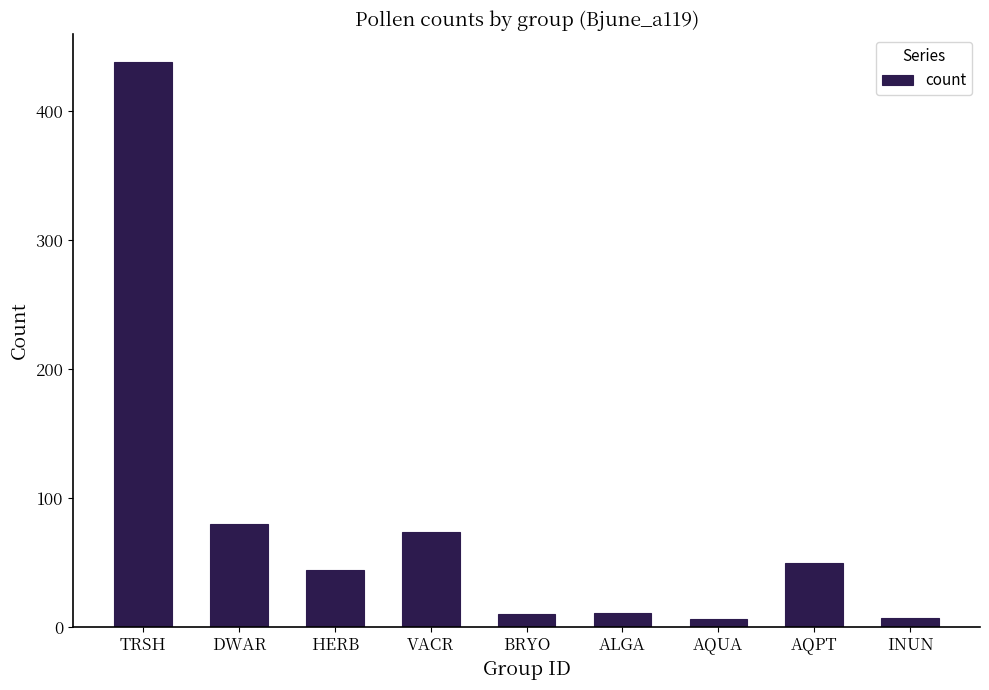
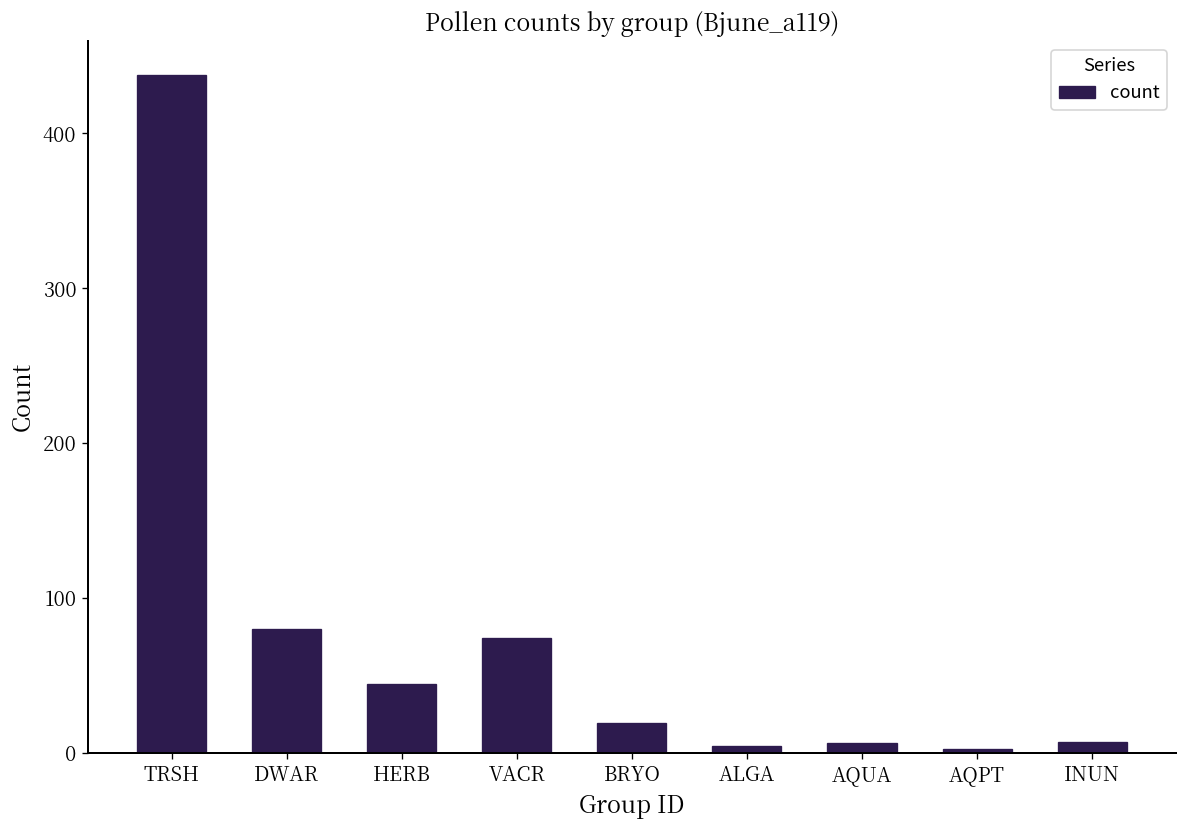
  {
    "TRSH": 438,
    "DWAR": 80,
    "HERB": 44,
    "VACR": 74,
-   "BRYO": 10,
-   "ALGA": 11,
+   "BRYO": 19,
+   "ALGA": 4,
    "AQUA": 6,
-   "AQPT": 50,
+   "AQPT": 2,
    "INUN": 7
  }
